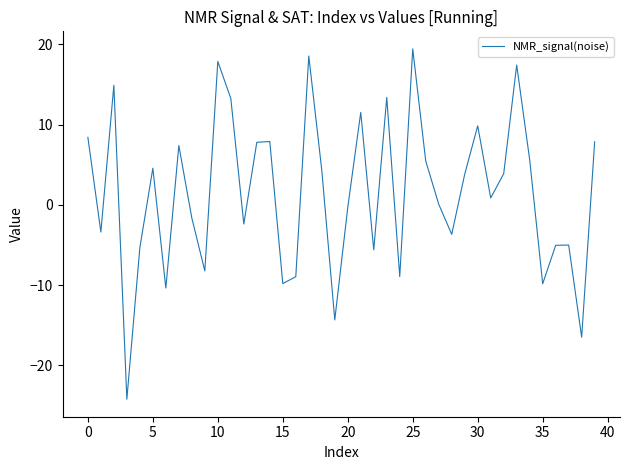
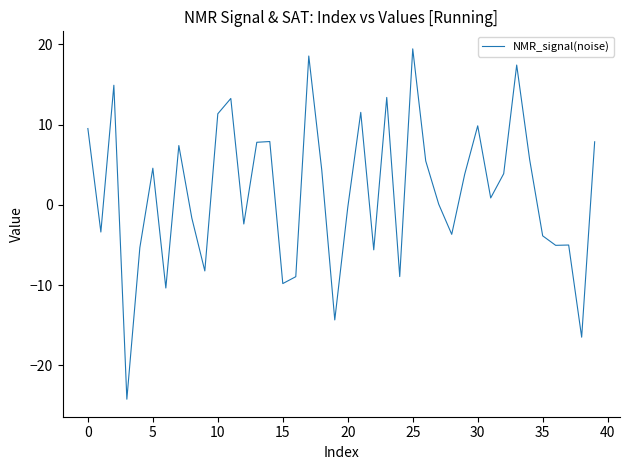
  {
-   "0": 8,
+   "0": 10,
    "5": 5,
-   "10": 18,
+   "10": 11,
    "15": -10,
    "20": 0,
    "25": 19,
    "30": 10,
-   "35": -10
+   "35": -4
  }
